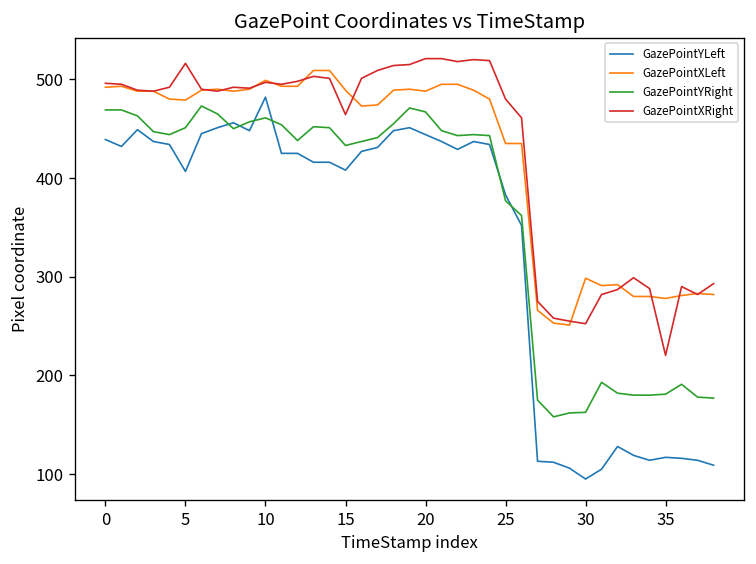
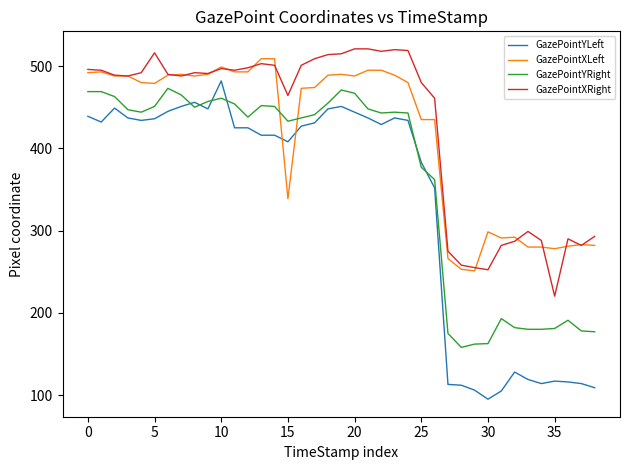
  {
    "GazePointYLeft": {
      "0": 440,
-     "5": 410,
+     "5": 440,
      "10": 480,
      "15": 410,
      "20": 440,
      "25": 380,
      "30": 100,
      "35": 120
    },
    "GazePointXLeft": {
      "0": 490,
      "5": 480,
-     "15": 490,
+     "15": 340,
      "20": 490,
      "25": 440,
      "30": 300,
      "35": 280
    },
    "GazePointYRight": {
      "0": 470,
      "5": 450,
      "10": 460,
      "15": 430,
      "20": 470,
      "25": 380,
      "30": 160,
      "35": 180
    },
    "GazePointXRight": {
      "0": 500,
      "5": 520,
      "15": 460,
      "20": 520,
      "25": 480,
      "30": 250,
      "35": 220
    }
  }
